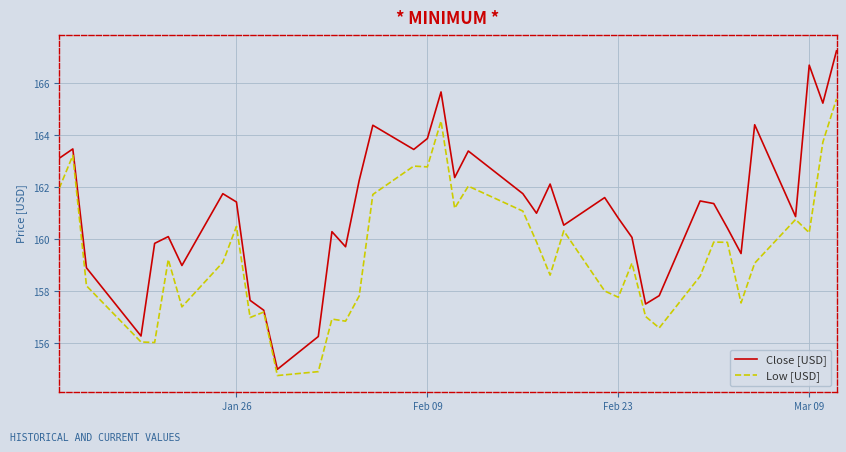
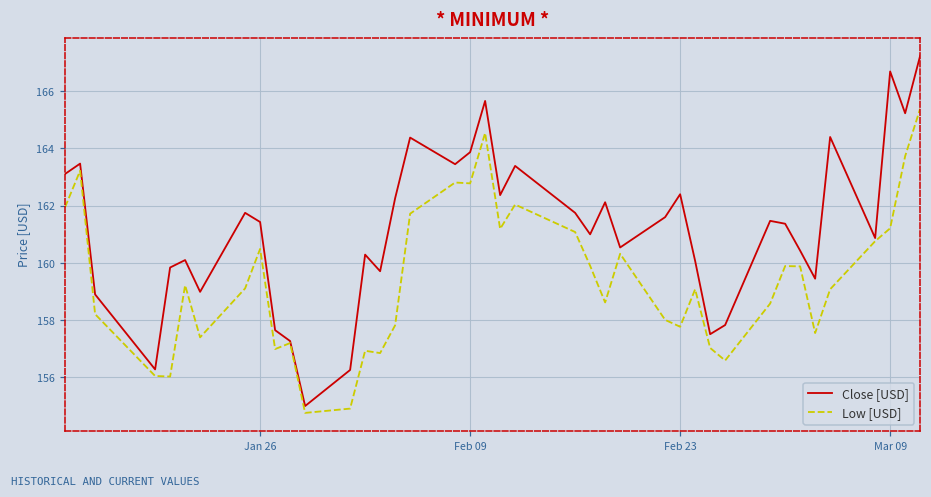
  {
    "Close [USD]": {
      "Jan 26": 161.4,
      "Feb 09": 163.9,
-     "Feb 23": 160.8,
+     "Feb 23": 162.4,
      "Mar 09": 166.7
    },
    "Low [USD]": {
      "Jan 26": 160.5,
      "Feb 09": 162.8,
      "Feb 23": 157.8,
-     "Mar 09": 160.3
+     "Mar 09": 161.2
    }
  }
